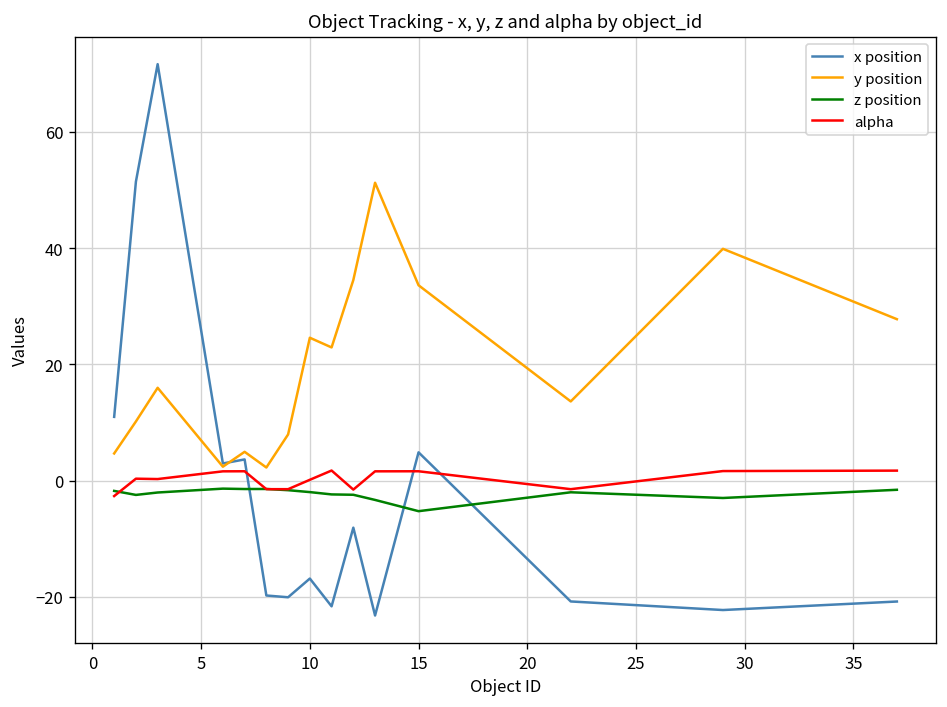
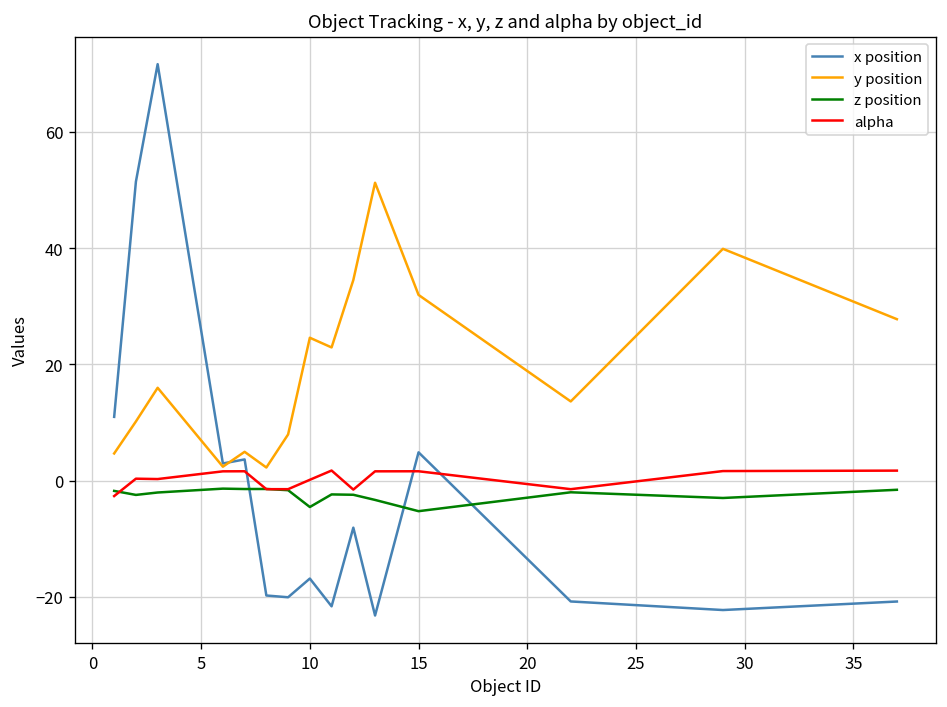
  {
    "x position": {
      "10": -17,
      "15": 5
    },
    "y position": {
      "10": 25,
-     "15": 34
+     "15": 32
    },
    "z position": {
-     "10": -2,
+     "10": -5,
      "15": -5
    },
    "alpha": {
      "10": 0,
      "15": 2
    }
  }
